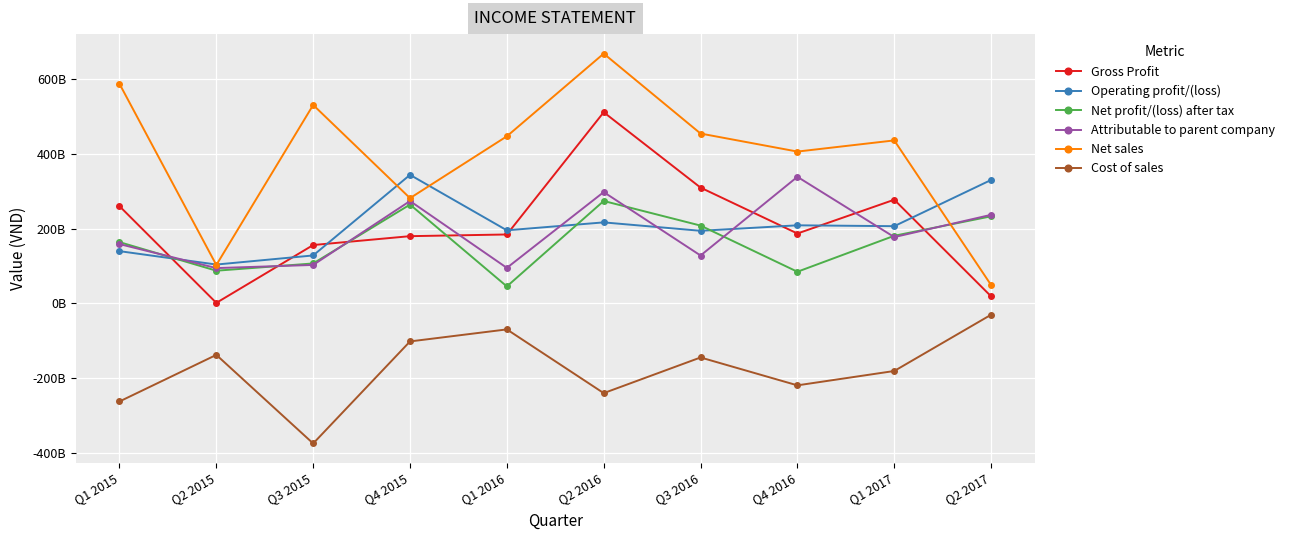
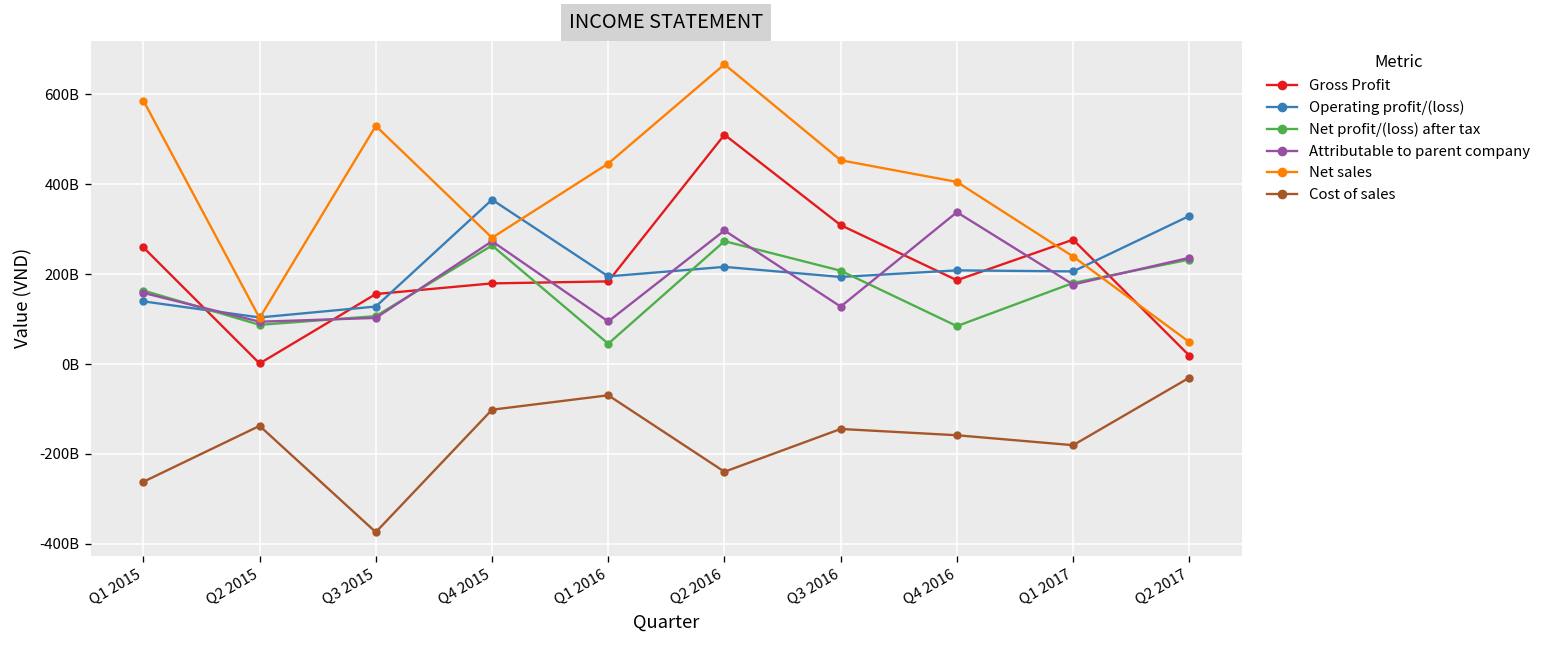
  {
    "Gross Profit": {
      "Q1 2015": 260000000000,
      "Q2 2015": 0,
      "Q3 2015": 160000000000,
      "Q4 2015": 180000000000,
      "Q1 2016": 180000000000,
      "Q2 2016": 510000000000,
      "Q3 2016": 310000000000,
      "Q4 2016": 190000000000,
      "Q1 2017": 280000000000,
      "Q2 2017": 20000000000
    },
    "Operating profit/(loss)": {
      "Q1 2015": 140000000000,
      "Q3 2015": 130000000000,
-     "Q4 2015": 340000000000,
+     "Q4 2015": 370000000000,
      "Q1 2016": 200000000000,
      "Q2 2016": 220000000000,
      "Q3 2016": 190000000000,
      "Q4 2016": 210000000000,
      "Q1 2017": 210000000000,
      "Q2 2017": 330000000000
    },
    "Net profit/(loss) after tax": {
      "Q2 2015": 90000000000,
      "Q4 2015": 260000000000,
      "Q1 2016": 50000000000,
      "Q2 2016": 270000000000,
      "Q3 2016": 210000000000,
      "Q4 2016": 80000000000
    },
    "Attributable to parent company": {
      "Q2 2015": 90000000000,
      "Q4 2015": 270000000000,
      "Q1 2016": 90000000000,
      "Q2 2016": 300000000000,
      "Q3 2016": 130000000000,
      "Q4 2016": 340000000000
    },
    "Net sales": {
      "Q1 2015": 590000000000,
      "Q3 2015": 530000000000,
      "Q4 2015": 280000000000,
      "Q1 2016": 450000000000,
      "Q2 2016": 670000000000,
      "Q3 2016": 450000000000,
      "Q4 2016": 410000000000,
-     "Q1 2017": 440000000000,
+     "Q1 2017": 240000000000,
      "Q2 2017": 50000000000
    },
    "Cost of sales": {
      "Q1 2015": -260000000000,
      "Q2 2015": -140000000000,
      "Q3 2015": -370000000000,
      "Q4 2015": -100000000000,
      "Q1 2016": -70000000000,
      "Q2 2016": -240000000000,
      "Q3 2016": -140000000000,
-     "Q4 2016": -220000000000,
+     "Q4 2016": -160000000000,
      "Q1 2017": -180000000000,
      "Q2 2017": -30000000000
    }
  }
